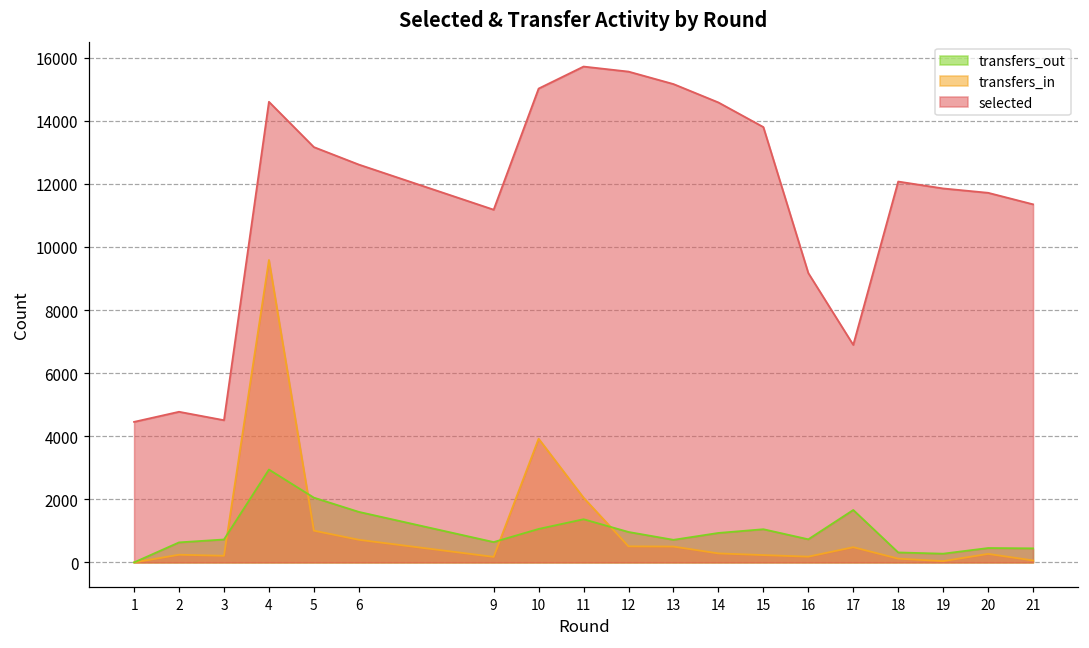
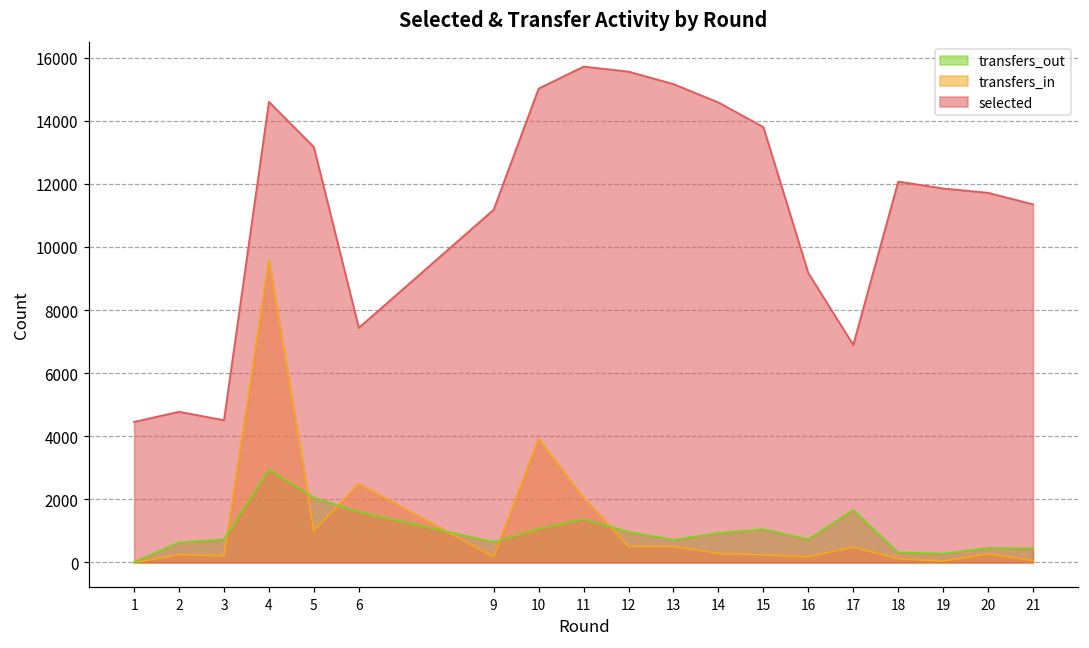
  {
    "transfers_out": {
      "2": 600,
      "3": 700,
      "4": 2900,
      "5": 2100,
      "6": 1600,
      "9": 600,
      "10": 1100,
      "11": 1400,
      "12": 1000,
      "13": 700,
      "14": 900,
      "15": 1100,
      "16": 700,
      "17": 1700,
      "18": 300,
      "19": 300,
      "20": 500,
      "21": 400
    },
    "transfers_in": {
      "2": 200,
      "3": 200,
      "4": 9600,
      "5": 1000,
-     "6": 700,
+     "6": 2500,
      "9": 200,
      "10": 3900,
      "11": 2000,
      "12": 500,
      "13": 500,
      "14": 300,
      "15": 200,
      "16": 200,
      "17": 500,
      "18": 100,
      "19": 0,
      "20": 300,
      "21": 100
    },
    "selected": {
      "1": 4500,
      "2": 4800,
      "3": 4500,
      "4": 14600,
      "5": 13200,
-     "6": 12600,
+     "6": 7400,
      "9": 11200,
      "10": 15000,
      "11": 15700,
      "12": 15600,
      "13": 15200,
      "14": 14600,
      "15": 13800,
      "16": 9200,
      "17": 6900,
      "18": 12100,
      "19": 11900,
      "20": 11700,
      "21": 11400
    }
  }
